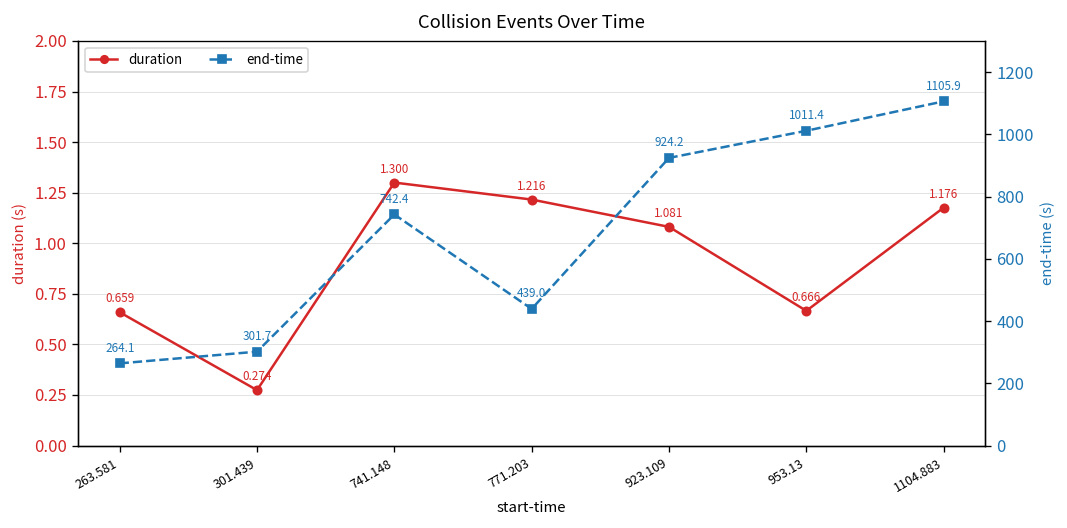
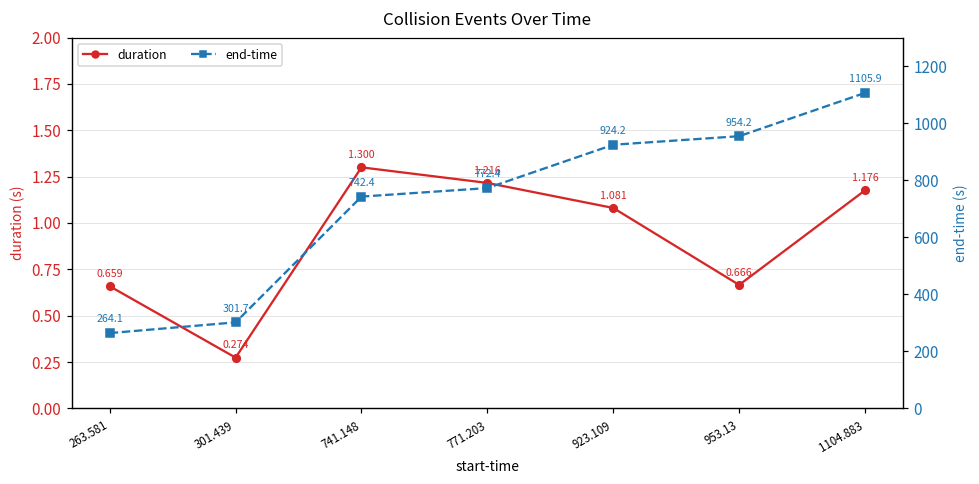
  {
    "duration": {
      "263.581": 0.659,
      "301.439": 0.274,
      "741.148": 1.300,
      "771.203": 1.216,
      "923.109": 1.081,
      "953.13": 0.666,
      "1104.883": 1.176
    },
    "end-time": {
      "263.581": 264.1,
      "301.439": 301.7,
      "741.148": 742.4,
-     "771.203": 439.0,
+     "771.203": 772.4,
      "923.109": 924.2,
-     "953.13": 1011.4,
+     "953.13": 954.2,
      "1104.883": 1105.9
    }
  }
